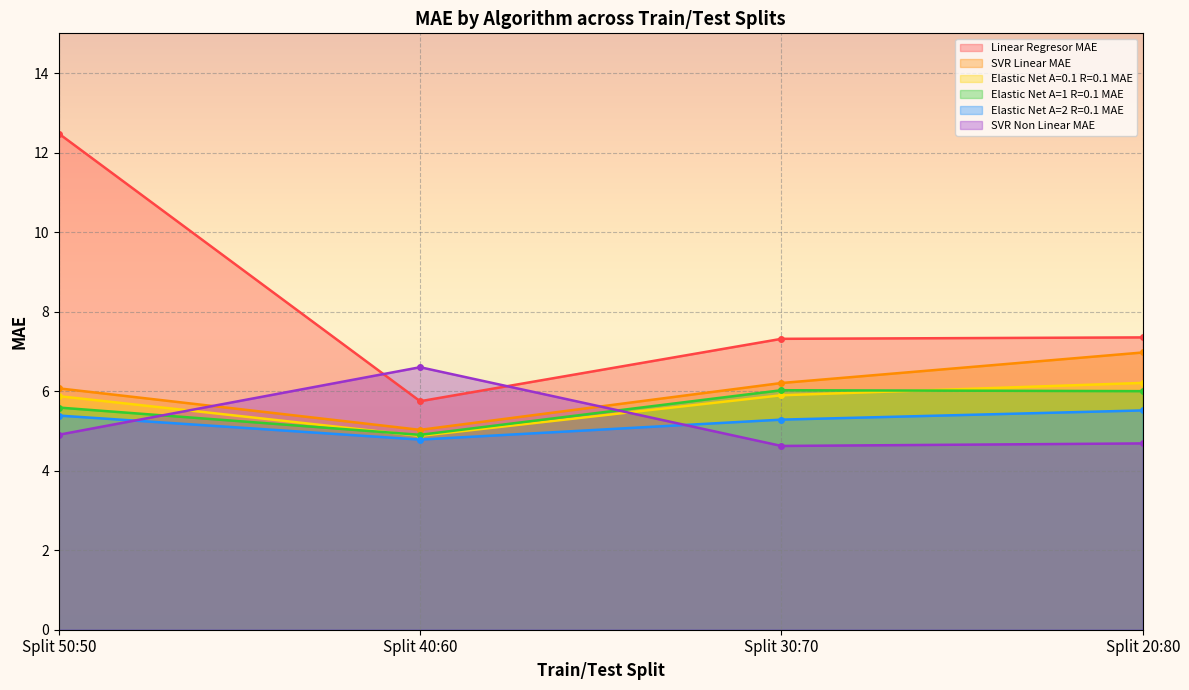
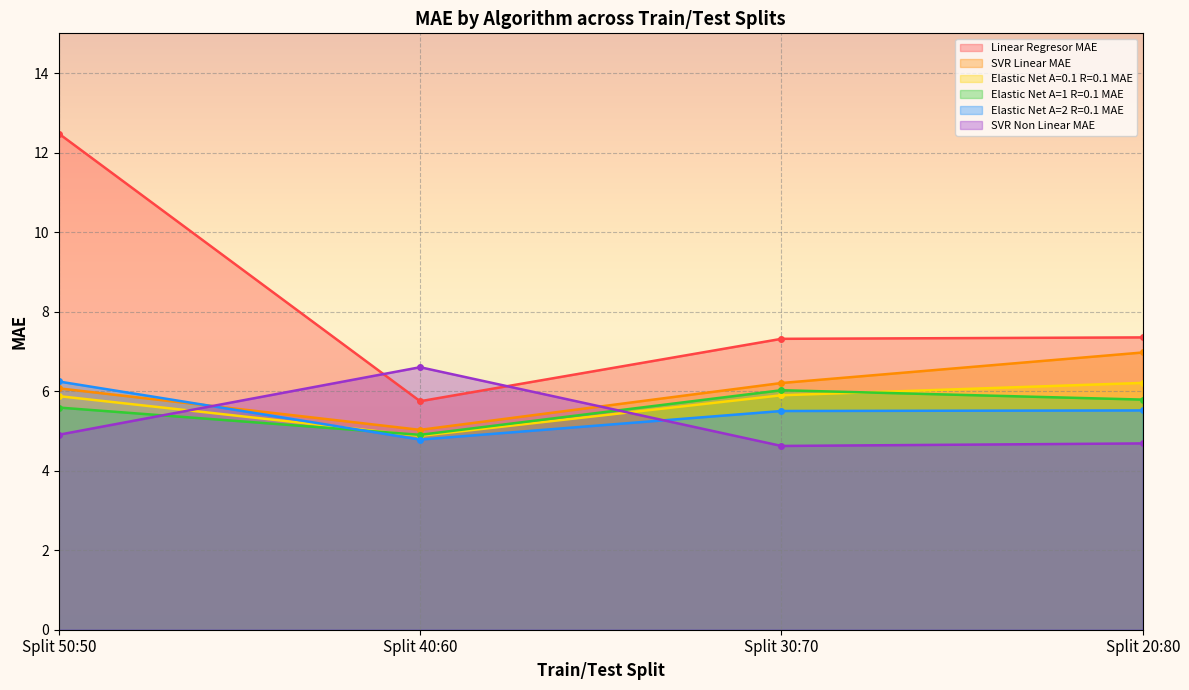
  {
    "Elastic Net A=1 R=0.1 MAE": {
      "Split 50:50": 5.6,
      "Split 30:70": 6.0,
-     "Split 20:80": 6.0
+     "Split 20:80": 5.8
    },
    "Elastic Net A=2 R=0.1 MAE": {
-     "Split 50:50": 5.4,
+     "Split 50:50": 6.2,
      "Split 40:60": 4.8,
-     "Split 30:70": 5.3,
+     "Split 30:70": 5.5,
      "Split 20:80": 5.5
    },
    "SVR Non Linear MAE": {
      "Split 50:50": 4.9,
      "Split 40:60": 6.6,
      "Split 30:70": 4.6,
      "Split 20:80": 4.7
    }
  }
